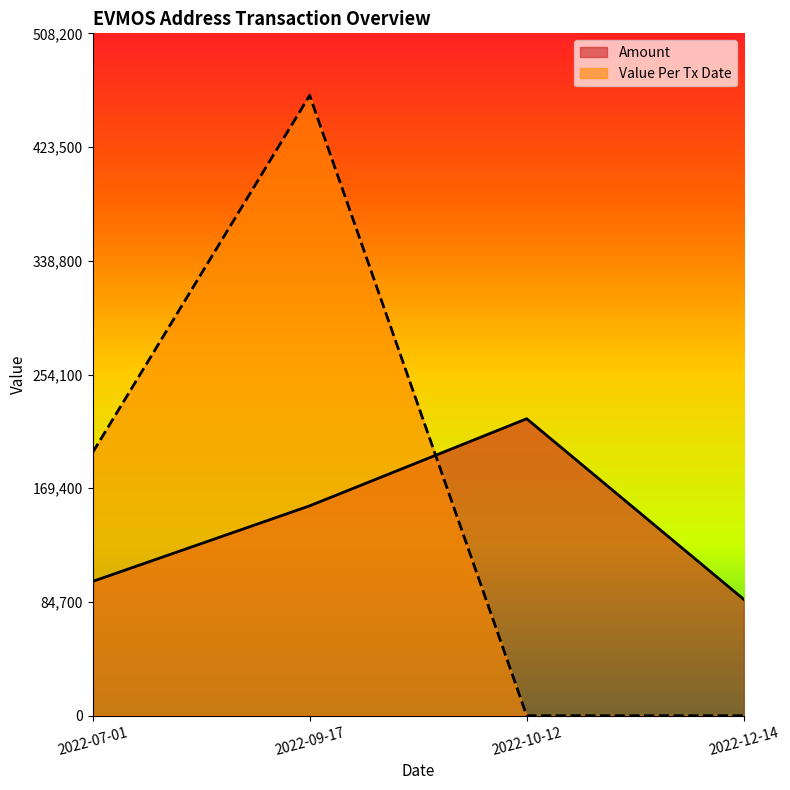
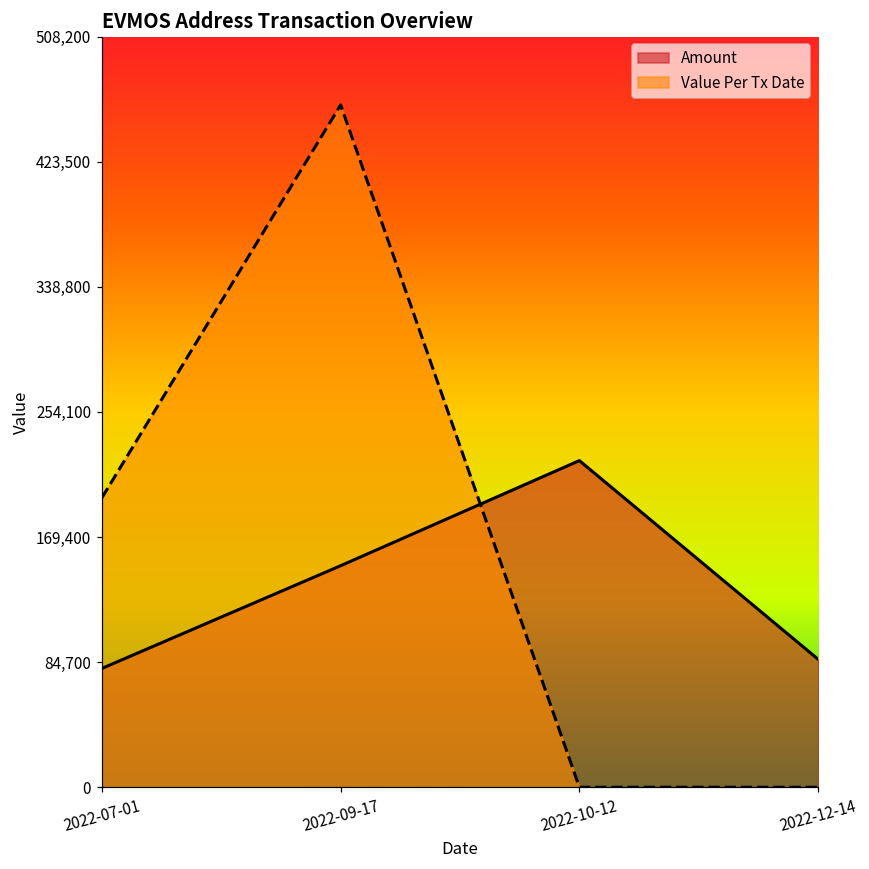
  {
    "Amount": {
-     "2022-07-01": "100,000",
-     "2022-09-17": "156,000",
+     "2022-07-01": "80,000",
+     "2022-09-17": "150,000",
      "2022-10-12": "221,000",
      "2022-12-14": "87,000"
    },
    "Value Per Tx Date": {
      "2022-07-01": "196,000",
      "2022-09-17": "462,000",
      "2022-10-12": "0",
      "2022-12-14": "0"
    }
  }
